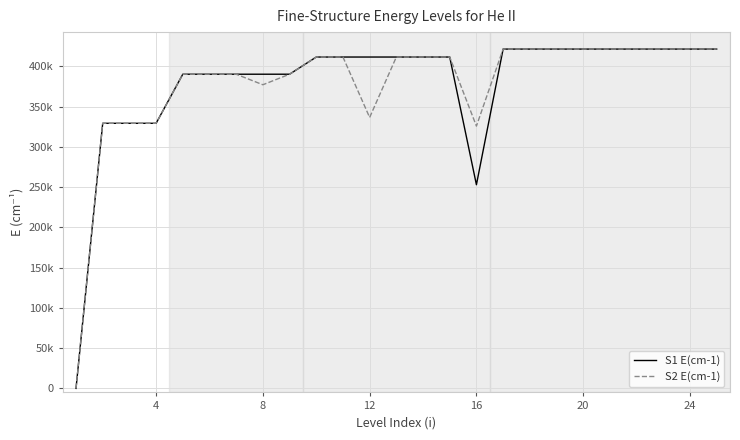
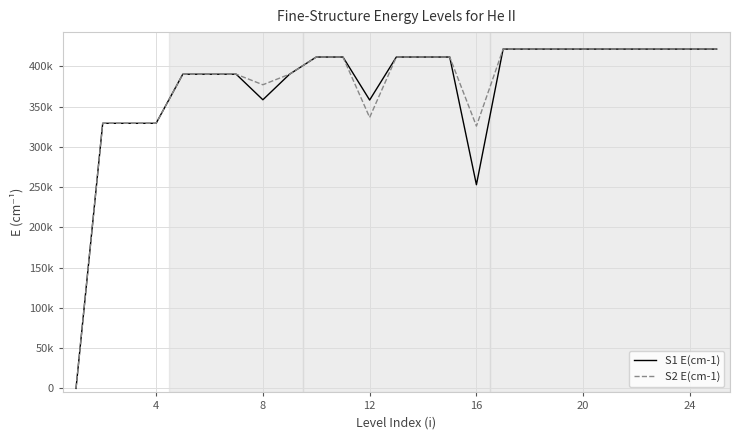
  {
    "S1 E(cm-1)": {
-     "8": 390000,
-     "12": 410000,
+     "8": 360000,
+     "12": 360000,
      "16": 250000
    },
    "S2 E(cm-1)": {
      "8": 380000,
      "12": 340000,
      "16": 330000
    }
  }
